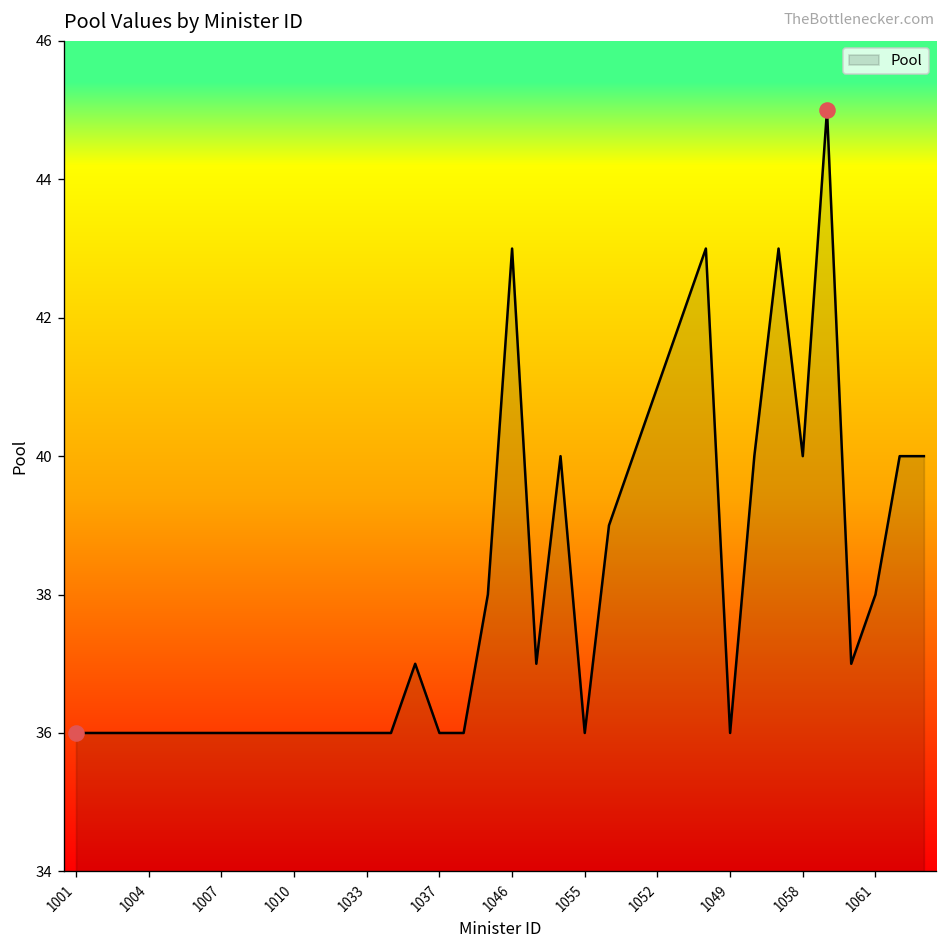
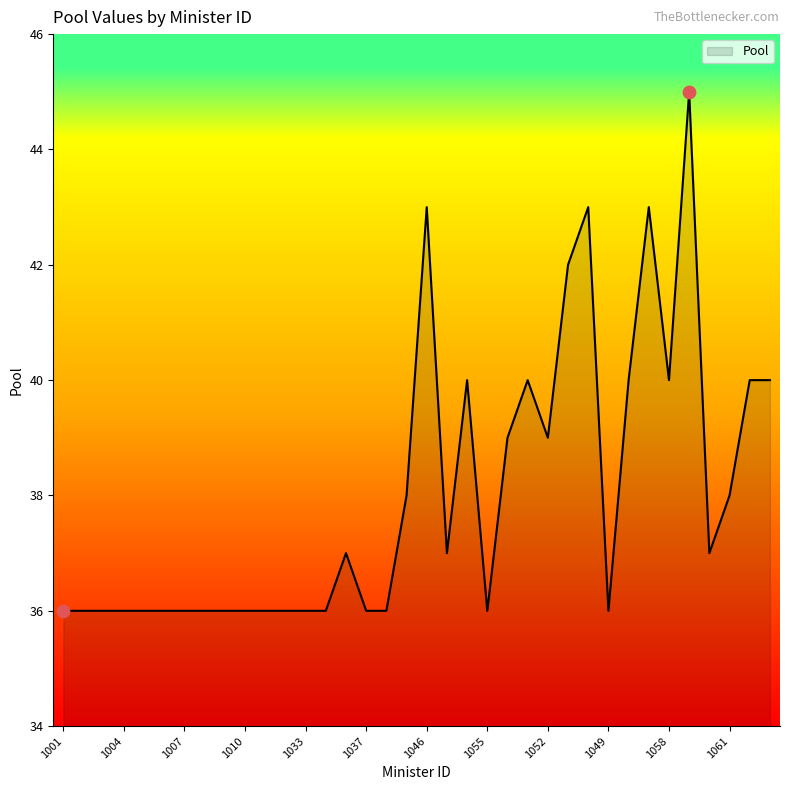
  {
    "Pool": {
      "1004": 36,
      "1007": 36,
      "1010": 36,
      "1033": 36,
      "1037": 36,
      "1046": 43,
      "1055": 36,
-     "1052": 41,
+     "1052": 39,
      "1049": 36,
      "1058": 40,
      "1061": 38
    }
  }
